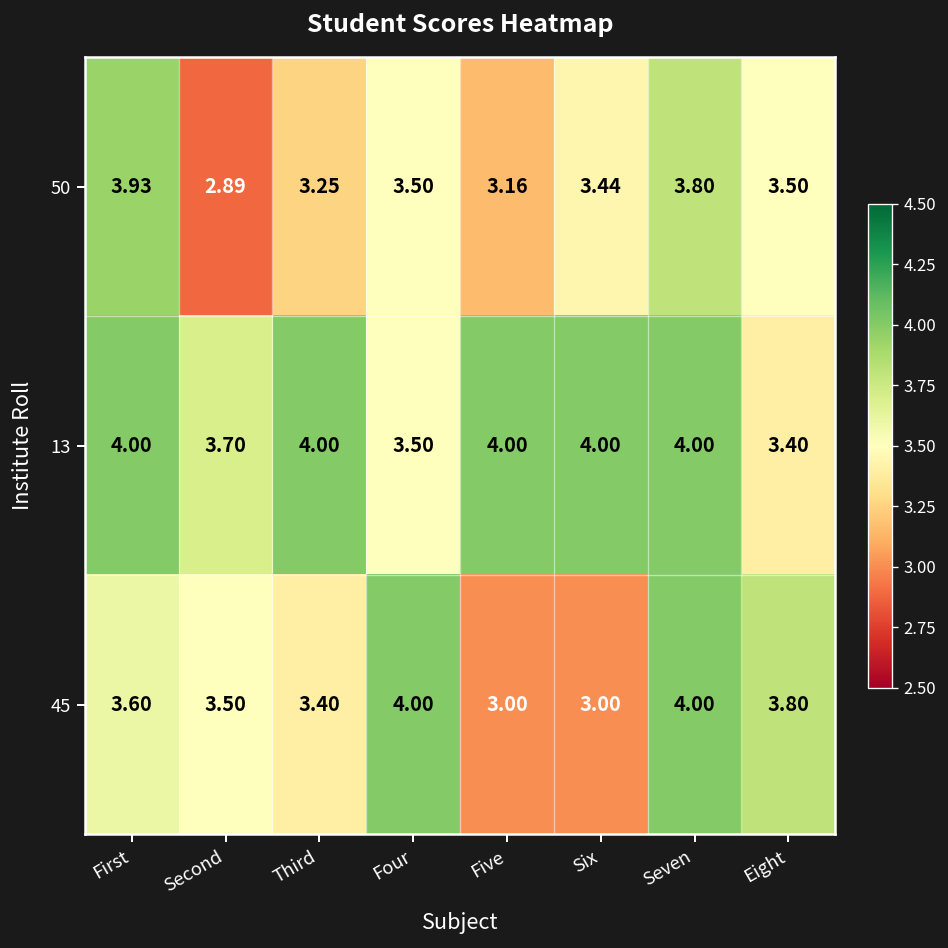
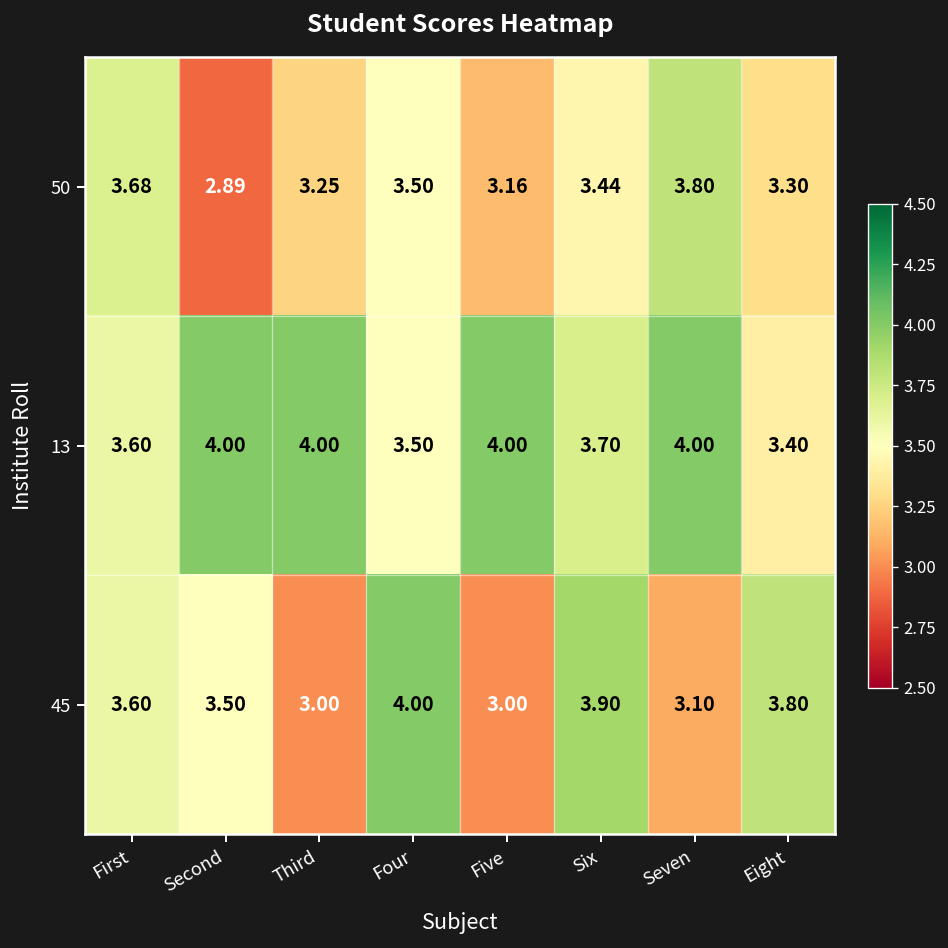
  {
    "50": {
-     "First": 3.93,
+     "First": 3.68,
      "Second": 2.89,
      "Third": 3.25,
      "Four": 3.50,
      "Five": 3.16,
      "Six": 3.44,
      "Seven": 3.80,
-     "Eight": 3.50
+     "Eight": 3.30
    },
    "13": {
-     "First": 4.00,
-     "Second": 3.70,
+     "First": 3.60,
+     "Second": 4.00,
      "Third": 4.00,
      "Four": 3.50,
      "Five": 4.00,
-     "Six": 4.00,
+     "Six": 3.70,
      "Seven": 4.00,
      "Eight": 3.40
    },
    "45": {
      "First": 3.60,
      "Second": 3.50,
-     "Third": 3.40,
+     "Third": 3.00,
      "Four": 4.00,
      "Five": 3.00,
-     "Six": 3.00,
-     "Seven": 4.00,
+     "Six": 3.90,
+     "Seven": 3.10,
      "Eight": 3.80
    }
  }
